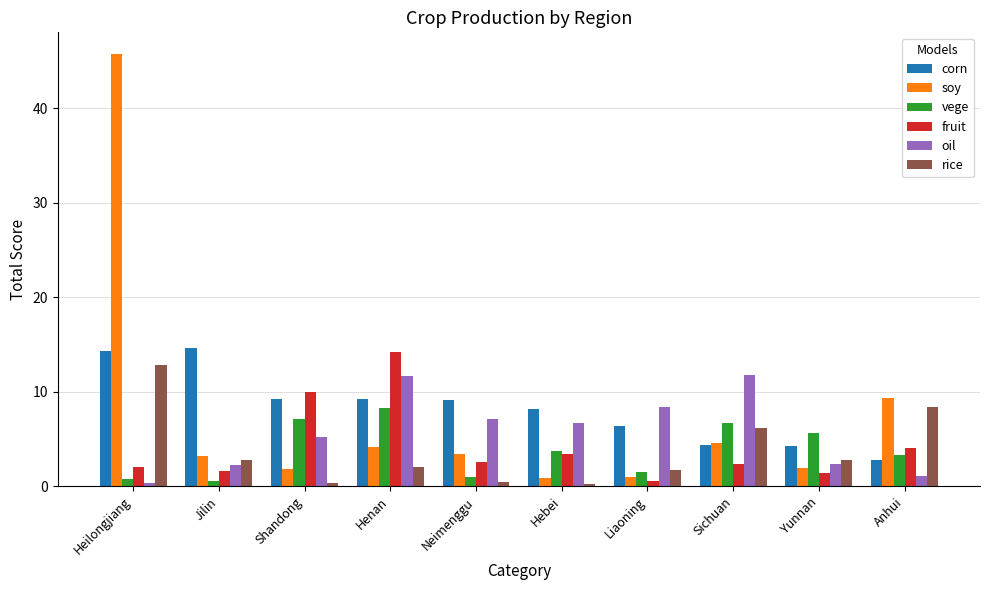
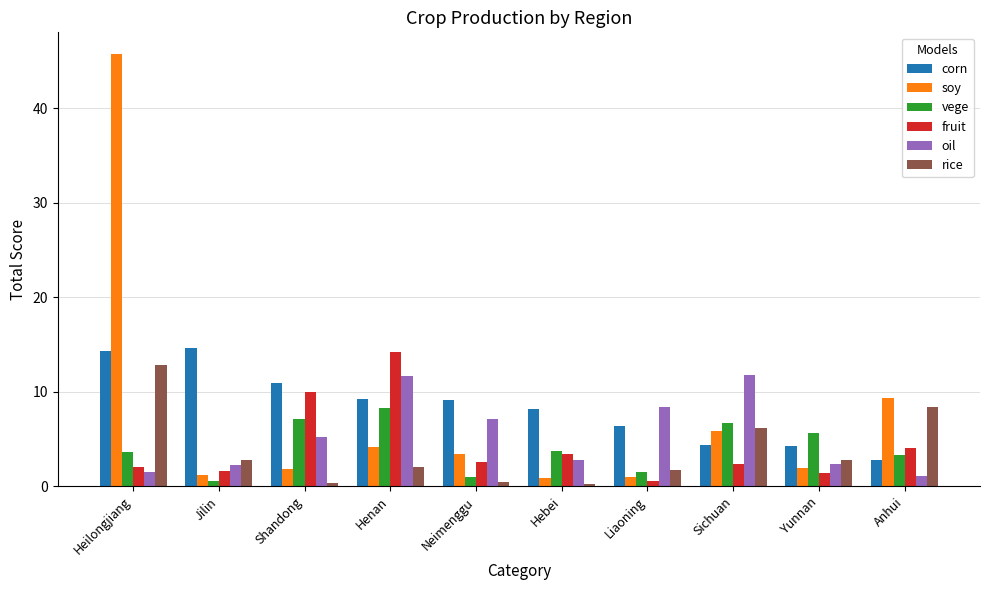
  {
    "corn": {
      "Heilongjiang": 14,
      "Jilin": 15,
-     "Shandong": 9,
+     "Shandong": 11,
      "Henan": 9,
      "Neimenggu": 9,
      "Hebei": 8,
      "Liaoning": 6,
      "Sichuan": 4,
      "Yunnan": 4,
      "Anhui": 3
    },
    "soy": {
      "Heilongjiang": 46,
-     "Jilin": 3,
+     "Jilin": 1,
      "Shandong": 2,
      "Henan": 4,
      "Neimenggu": 3,
      "Hebei": 1,
      "Liaoning": 1,
-     "Sichuan": 5,
+     "Sichuan": 6,
      "Yunnan": 2,
      "Anhui": 9
    },
    "vege": {
-     "Heilongjiang": 1,
+     "Heilongjiang": 4,
      "Jilin": 1,
      "Shandong": 7,
      "Henan": 8,
      "Neimenggu": 1,
      "Hebei": 4,
      "Liaoning": 2,
      "Sichuan": 7,
      "Yunnan": 6,
      "Anhui": 3
    },
    "fruit": {
      "Heilongjiang": 2,
      "Jilin": 2,
      "Shandong": 10,
      "Henan": 14,
      "Neimenggu": 3,
      "Hebei": 3,
      "Liaoning": 1,
      "Sichuan": 2,
      "Yunnan": 1,
      "Anhui": 4
    },
    "oil": {
-     "Heilongjiang": 0,
+     "Heilongjiang": 2,
      "Jilin": 2,
      "Shandong": 5,
      "Henan": 12,
      "Neimenggu": 7,
-     "Hebei": 7,
+     "Hebei": 3,
      "Liaoning": 8,
      "Sichuan": 12,
      "Yunnan": 2,
      "Anhui": 1
    },
    "rice": {
      "Heilongjiang": 13,
      "Jilin": 3,
      "Shandong": 0,
      "Henan": 2,
      "Neimenggu": 1,
      "Liaoning": 2,
      "Sichuan": 6,
      "Yunnan": 3,
      "Anhui": 8
    }
  }
